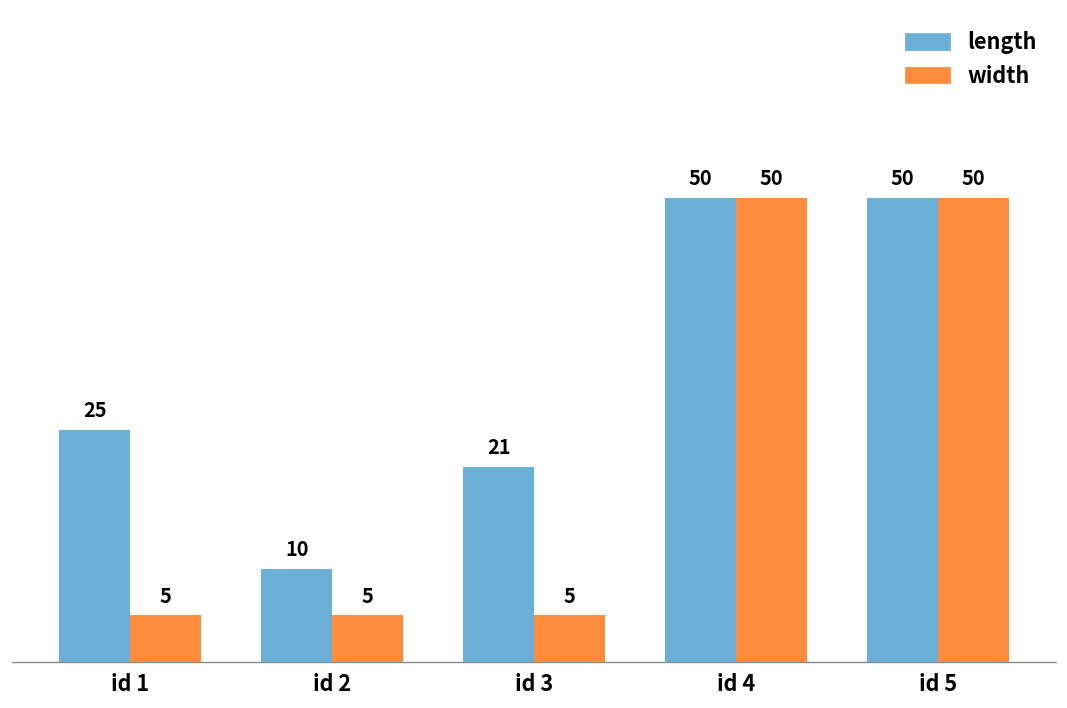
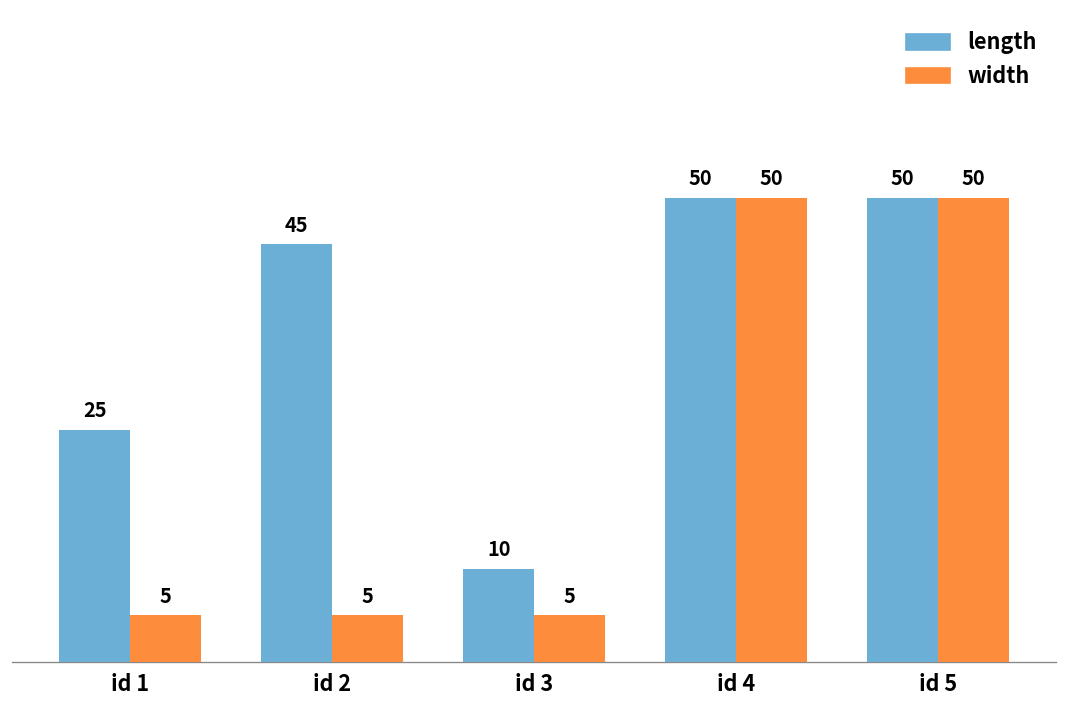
  {
    "length": {
      "id 1": 25,
-     "id 2": 10,
-     "id 3": 21,
+     "id 2": 45,
+     "id 3": 10,
      "id 4": 50,
      "id 5": 50
    },
    "width": {
      "id 1": 5,
      "id 2": 5,
      "id 3": 5,
      "id 4": 50,
      "id 5": 50
    }
  }
